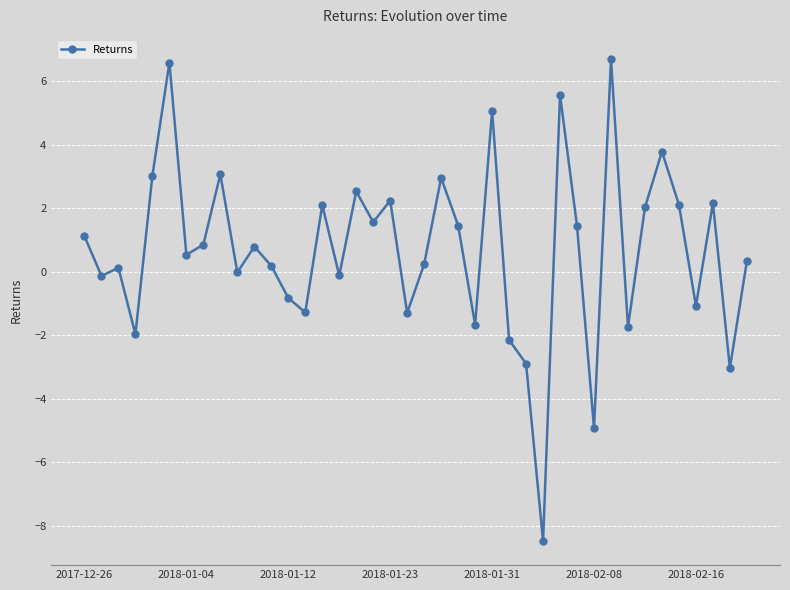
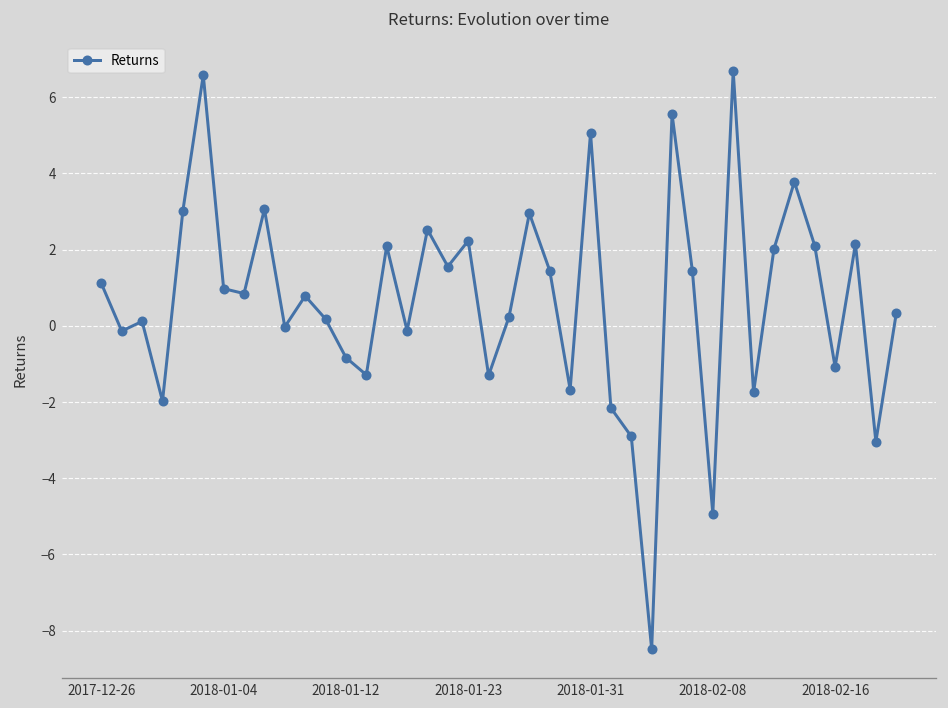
  {
    "2017-12-26": 1.1,
-   "2018-01-04": 0.5,
+   "2018-01-04": 1.0,
    "2018-01-12": -0.8,
    "2018-01-23": 2.2,
    "2018-01-31": 5.1,
    "2018-02-08": -4.9,
    "2018-02-16": -1.1
  }
